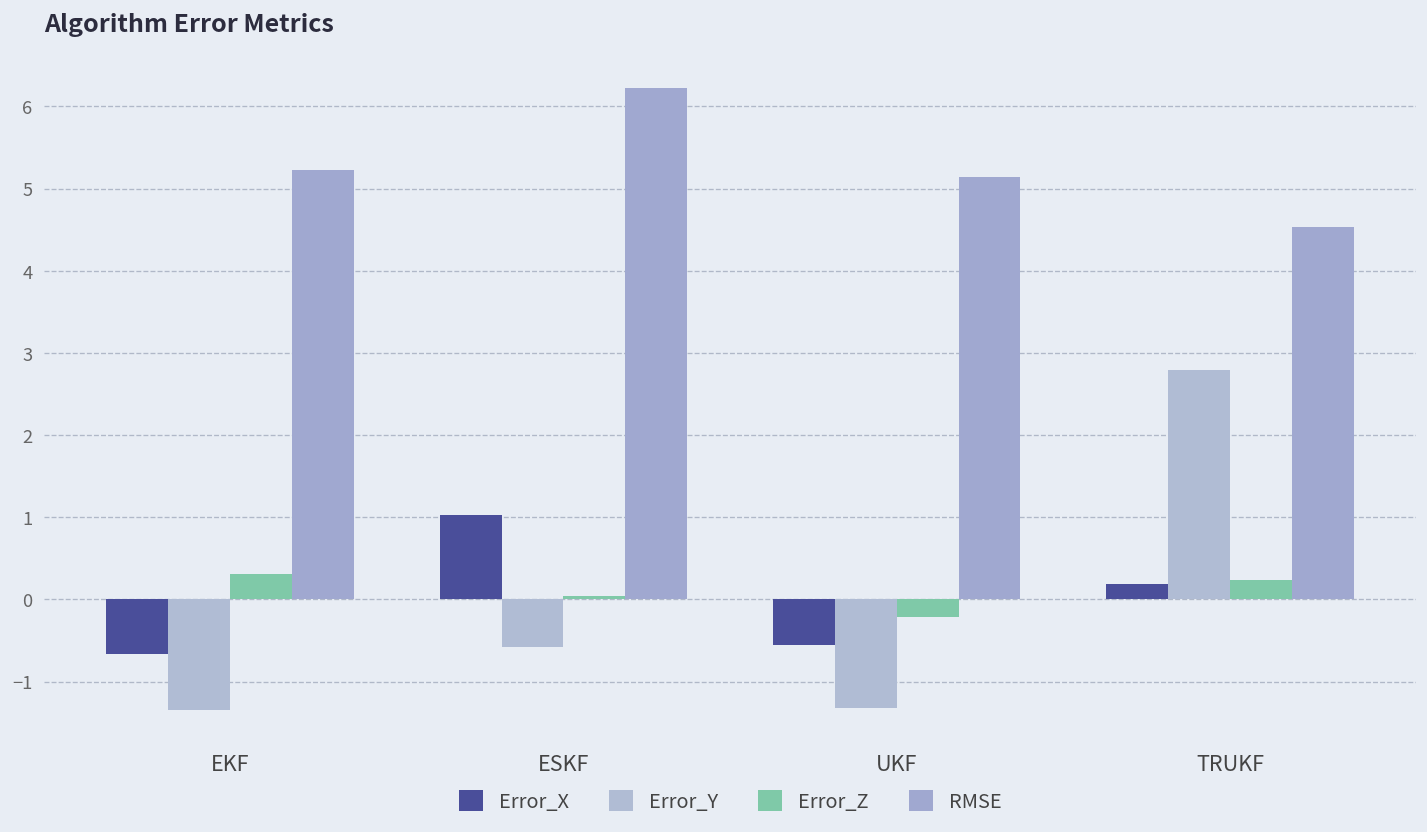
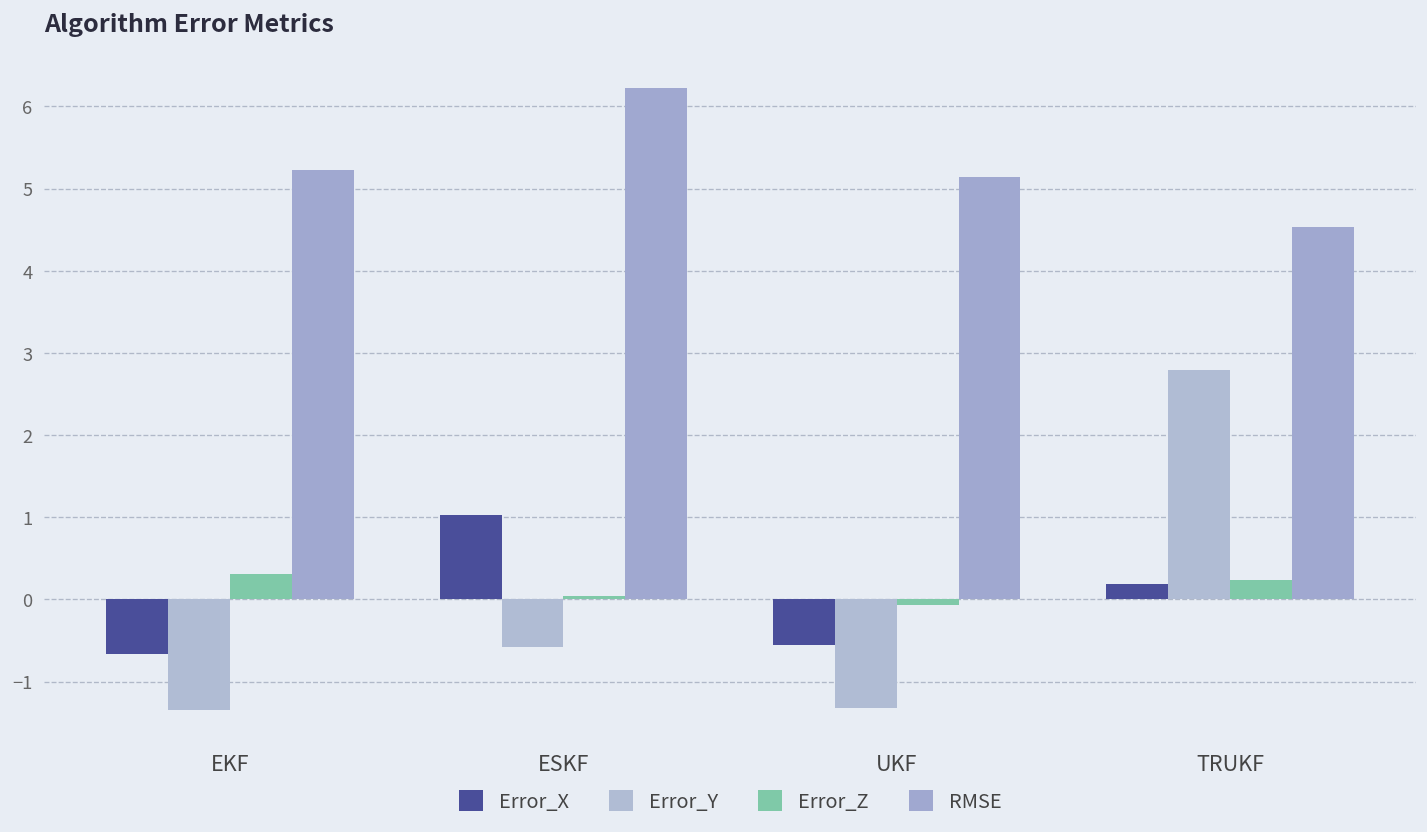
  {
    "Error_X": {
      "EKF": -0.7,
      "ESKF": 1.0,
      "UKF": -0.6,
      "TRUKF": 0.2
    },
    "Error_Z": {
      "EKF": 0.3,
      "ESKF": 0.0,
-     "UKF": -0.2,
+     "UKF": -0.1,
      "TRUKF": 0.2
    }
  }
